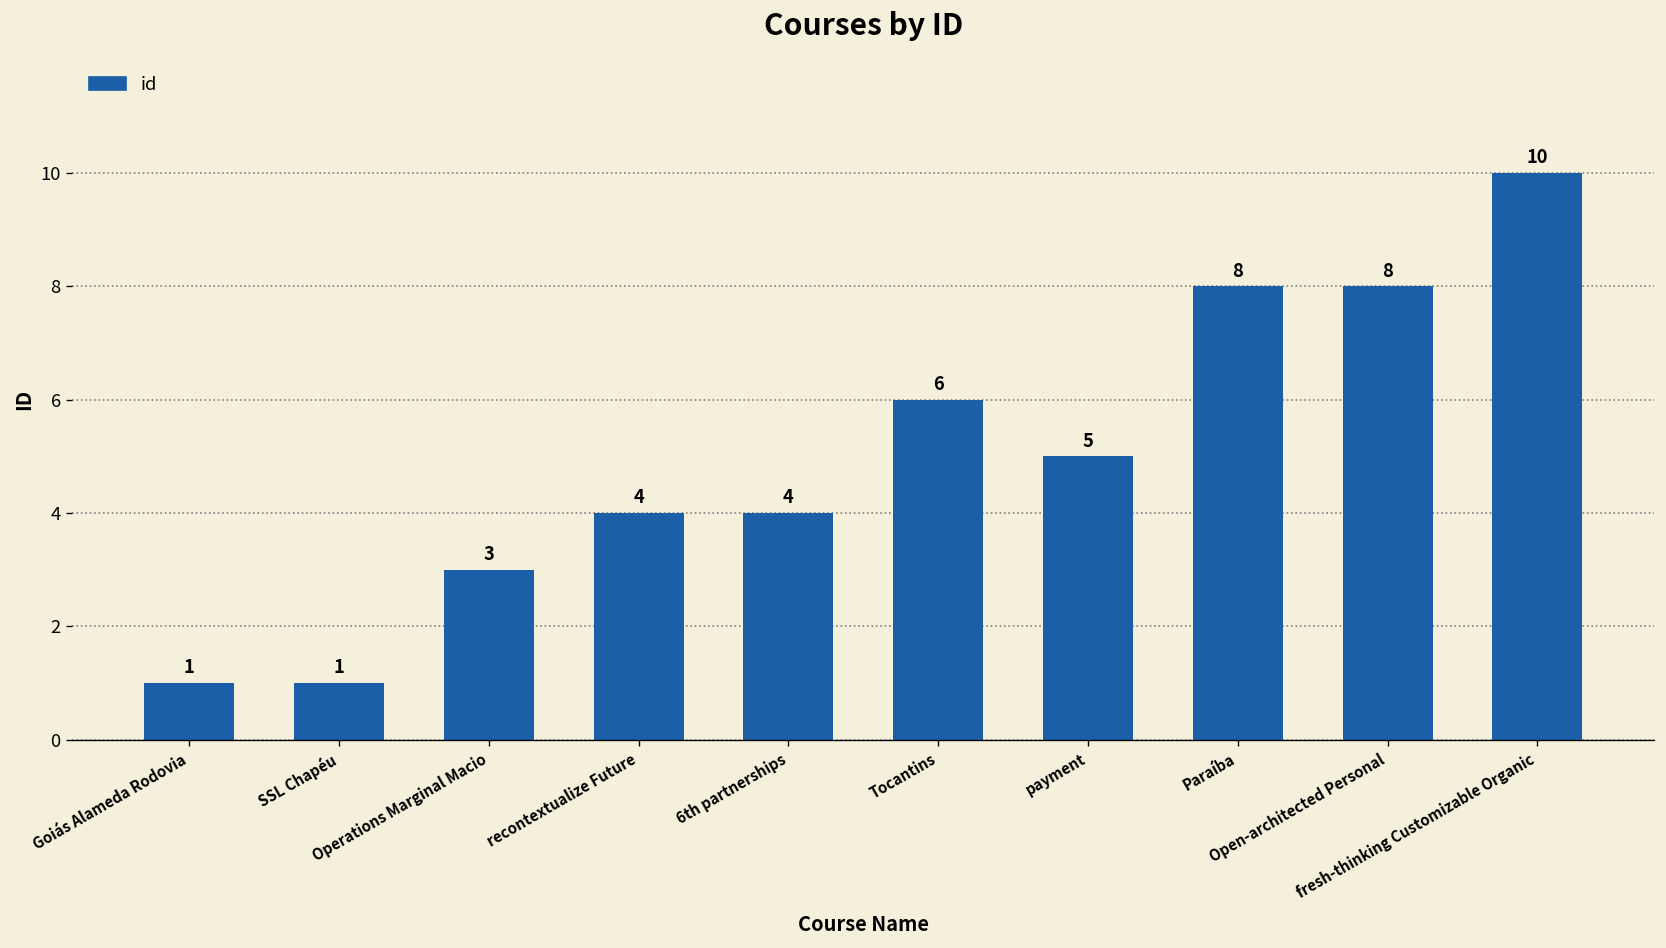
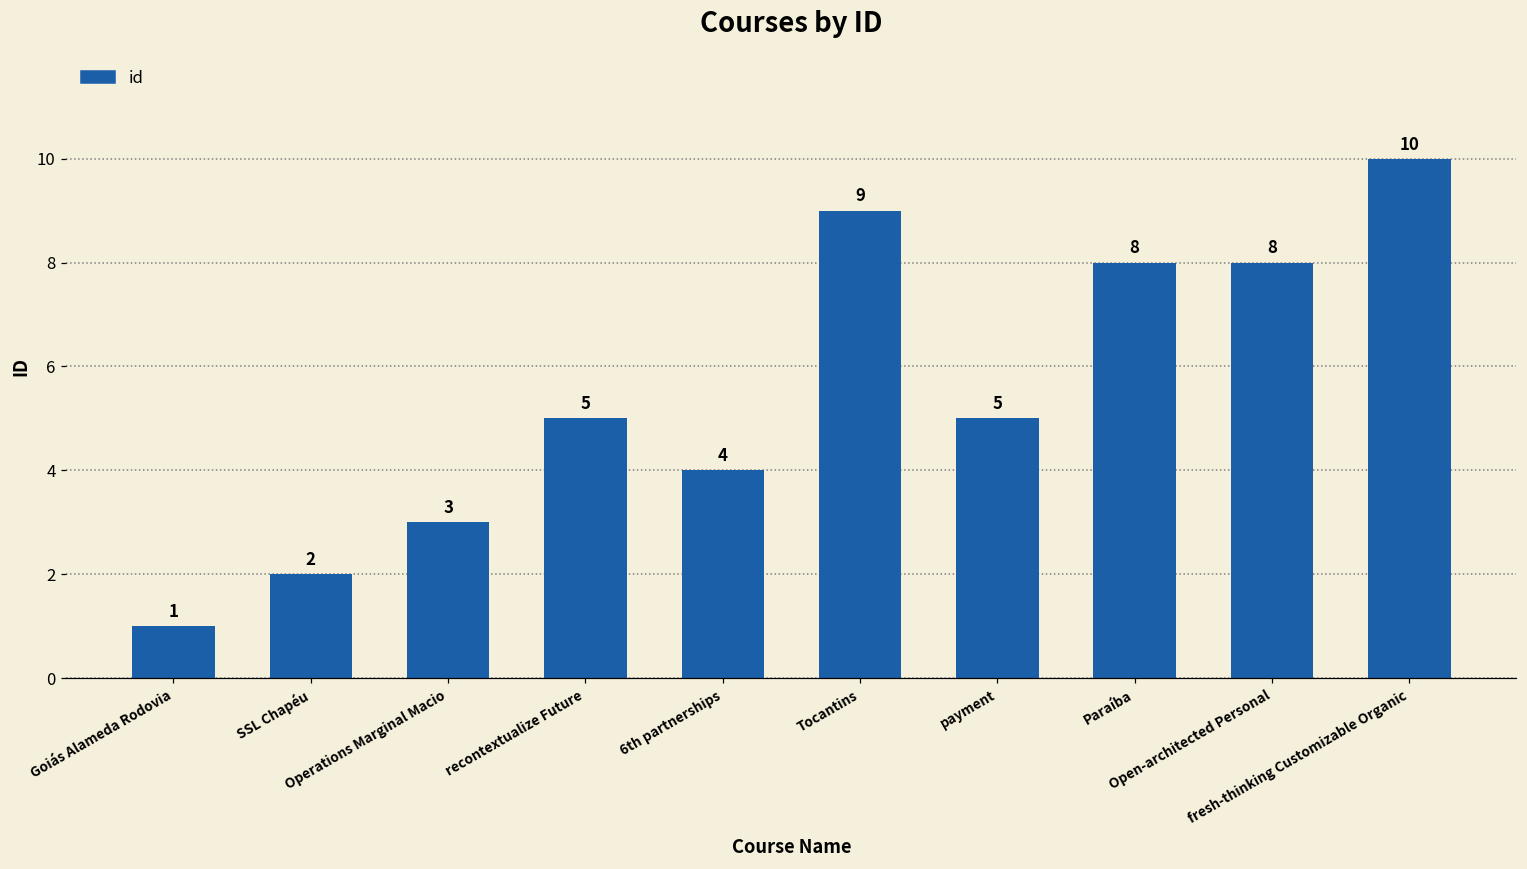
  {
    "Goiás Alameda Rodovia": 1,
-   "SSL Chapéu": 1,
+   "SSL Chapéu": 2,
    "Operations Marginal Macio": 3,
-   "recontextualize Future": 4,
+   "recontextualize Future": 5,
    "6th partnerships": 4,
-   "Tocantins": 6,
+   "Tocantins": 9,
    "payment": 5,
    "Paraíba": 8,
    "Open-architected Personal": 8,
    "fresh-thinking Customizable Organic": 10
  }
